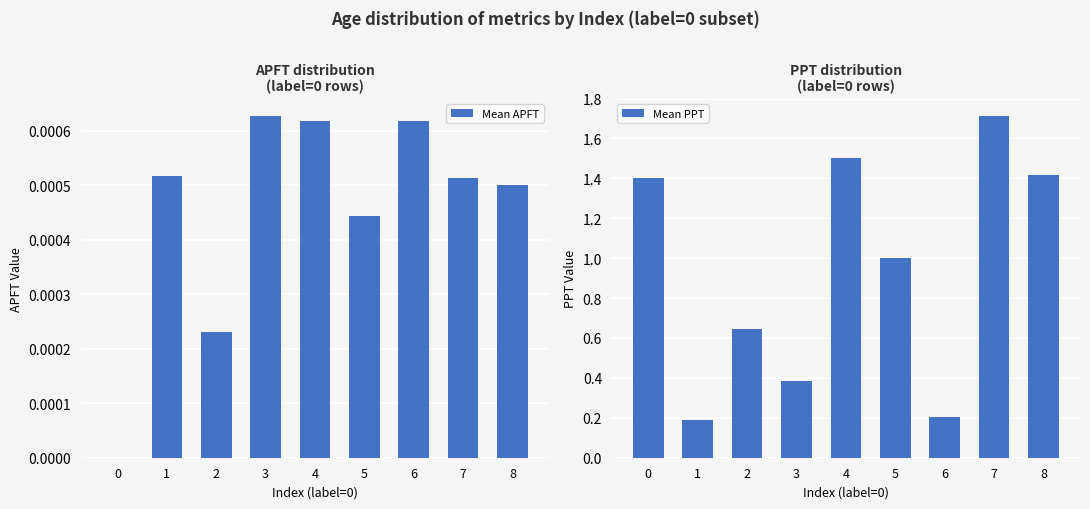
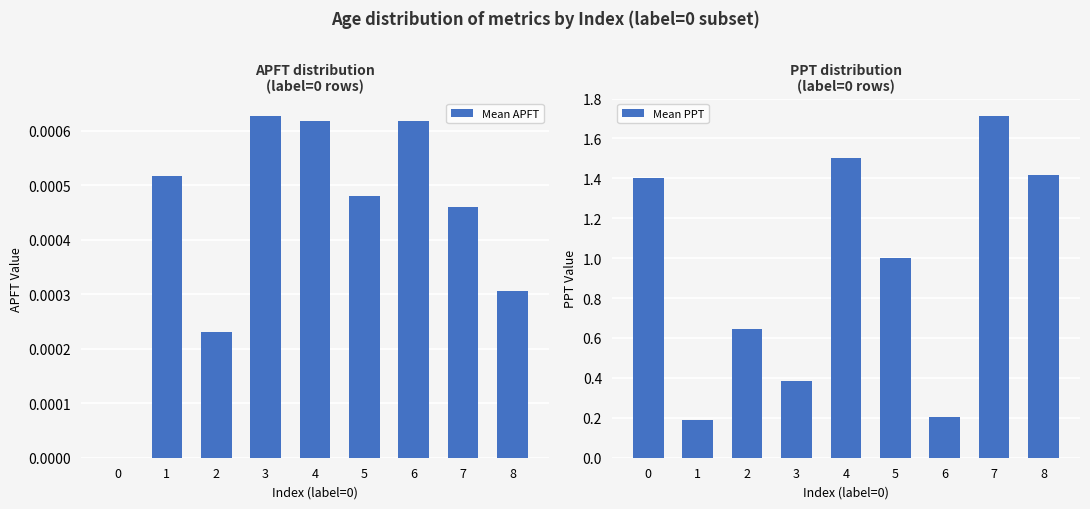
  {
    "APFT distribution (label=0 rows)": {
      "0": 0.00000,
      "1": 0.00052,
      "2": 0.00023,
      "3": 0.00063,
      "4": 0.00062,
-     "5": 0.00044,
+     "5": 0.00048,
      "6": 0.00062,
-     "7": 0.00051,
-     "8": 0.00050
+     "7": 0.00046,
+     "8": 0.00031
    },
    "PPT distribution (label=0 rows)": {
      "0": 1.40,
      "1": 0.19,
      "2": 0.65,
      "3": 0.39,
      "4": 1.50,
      "5": 1.00,
      "6": 0.20,
      "7": 1.71,
      "8": 1.42
    }
  }
